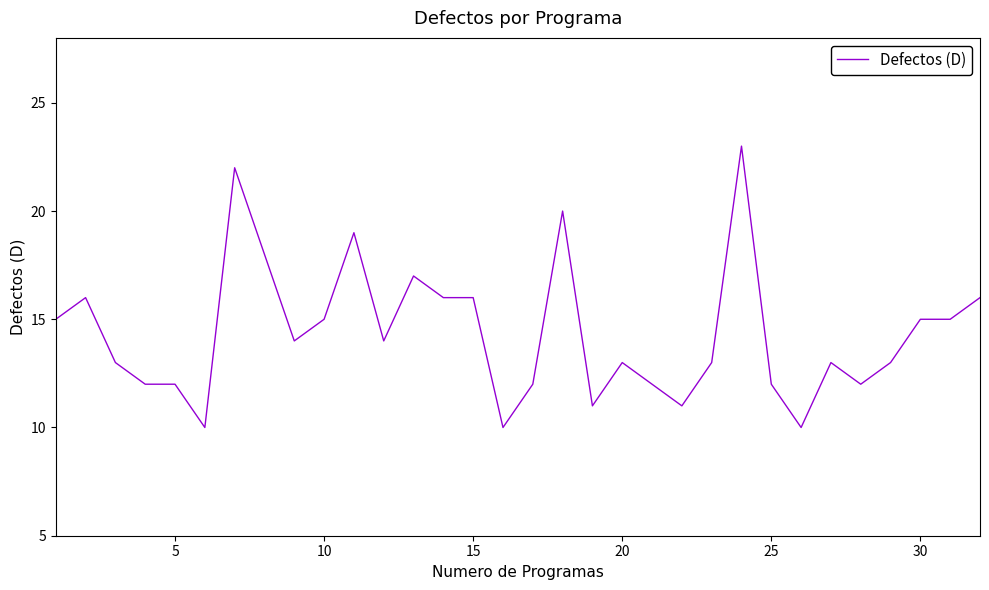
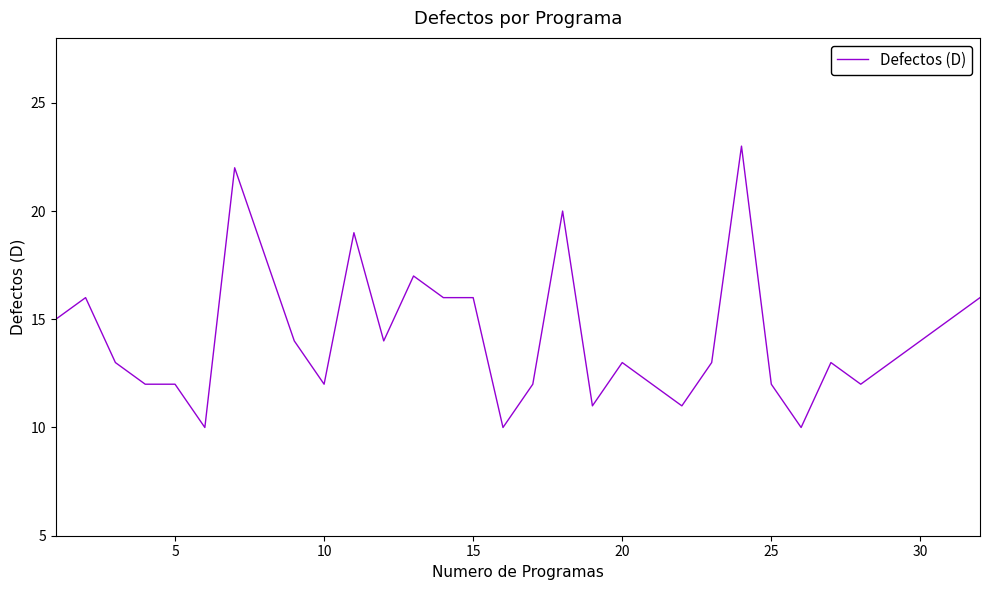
  {
    "5": 12,
-   "10": 15,
+   "10": 12,
    "15": 16,
    "20": 13,
    "25": 12,
-   "30": 15
+   "30": 14
  }
